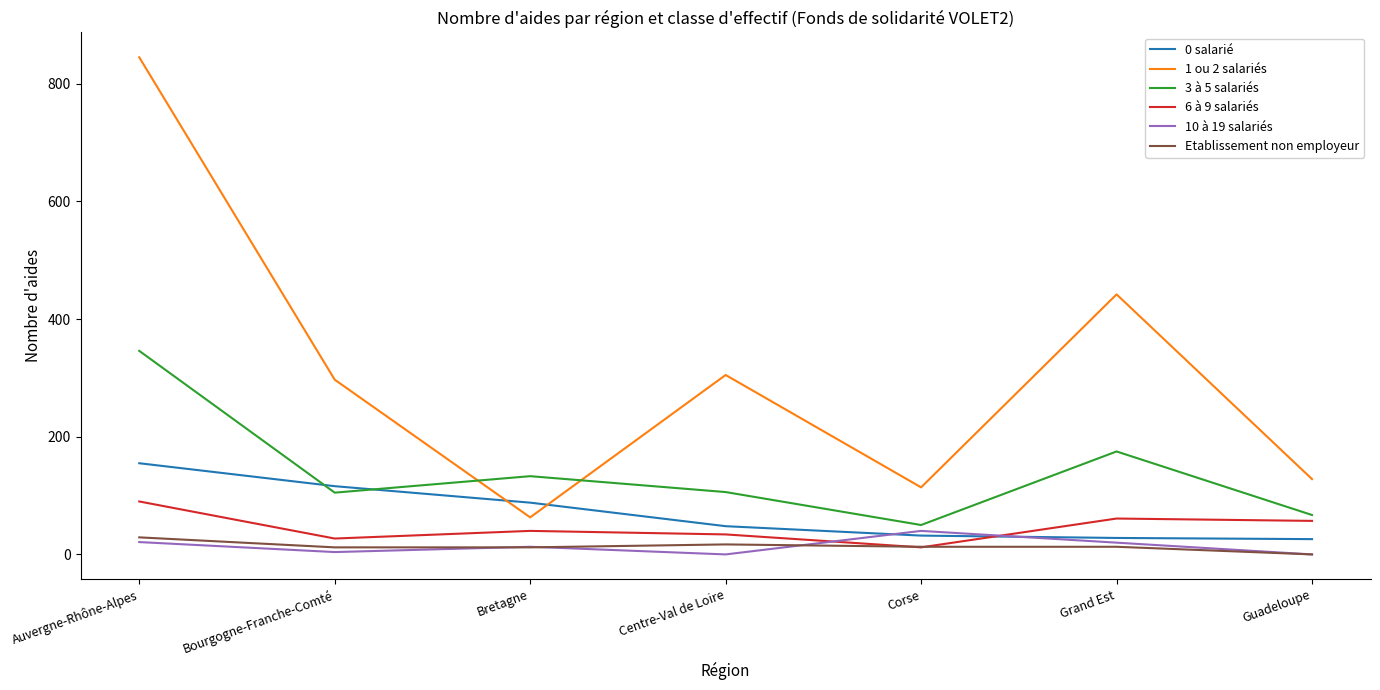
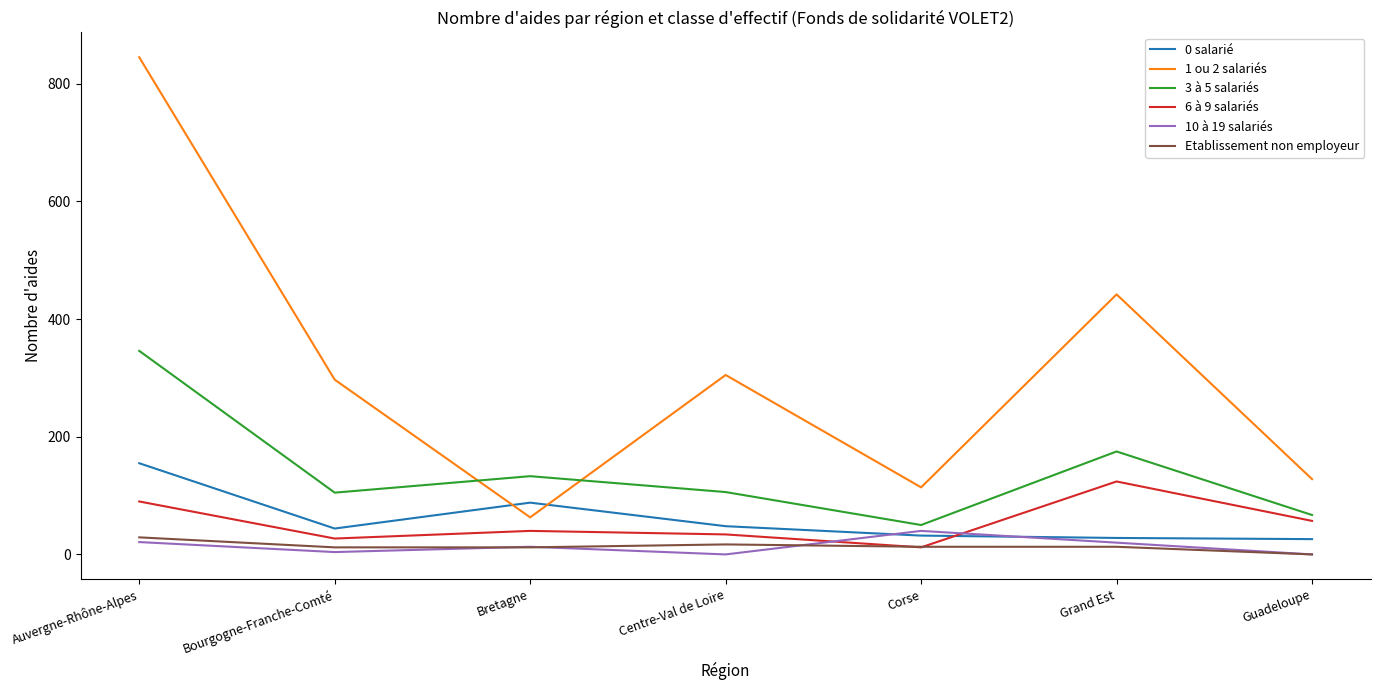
  {
    "0 salarié": {
      "Auvergne-Rhône-Alpes": 160,
-     "Bourgogne-Franche-Comté": 120,
+     "Bourgogne-Franche-Comté": 40,
      "Bretagne": 90,
      "Centre-Val de Loire": 50,
      "Corse": 30,
      "Grand Est": 30,
      "Guadeloupe": 30
    },
    "1 ou 2 salariés": {
      "Auvergne-Rhône-Alpes": 850,
      "Bourgogne-Franche-Comté": 300,
      "Bretagne": 60,
      "Centre-Val de Loire": 310,
      "Corse": 110,
      "Grand Est": 440,
      "Guadeloupe": 130
    },
    "3 à 5 salariés": {
      "Auvergne-Rhône-Alpes": 350,
      "Bourgogne-Franche-Comté": 110,
      "Bretagne": 130,
      "Centre-Val de Loire": 110,
      "Corse": 50,
      "Grand Est": 180,
      "Guadeloupe": 70
    },
    "6 à 9 salariés": {
      "Auvergne-Rhône-Alpes": 90,
      "Bourgogne-Franche-Comté": 30,
      "Bretagne": 40,
      "Centre-Val de Loire": 30,
-     "Grand Est": 60,
+     "Grand Est": 120,
      "Guadeloupe": 60
    },
    "10 à 19 salariés": {
      "Auvergne-Rhône-Alpes": 20,
      "Bourgogne-Franche-Comté": 0,
      "Centre-Val de Loire": 0,
      "Corse": 40,
      "Grand Est": 20
    },
    "Etablissement non employeur": {
      "Auvergne-Rhône-Alpes": 30,
      "Bourgogne-Franche-Comté": 10,
      "Centre-Val de Loire": 20,
      "Grand Est": 10
    }
  }
